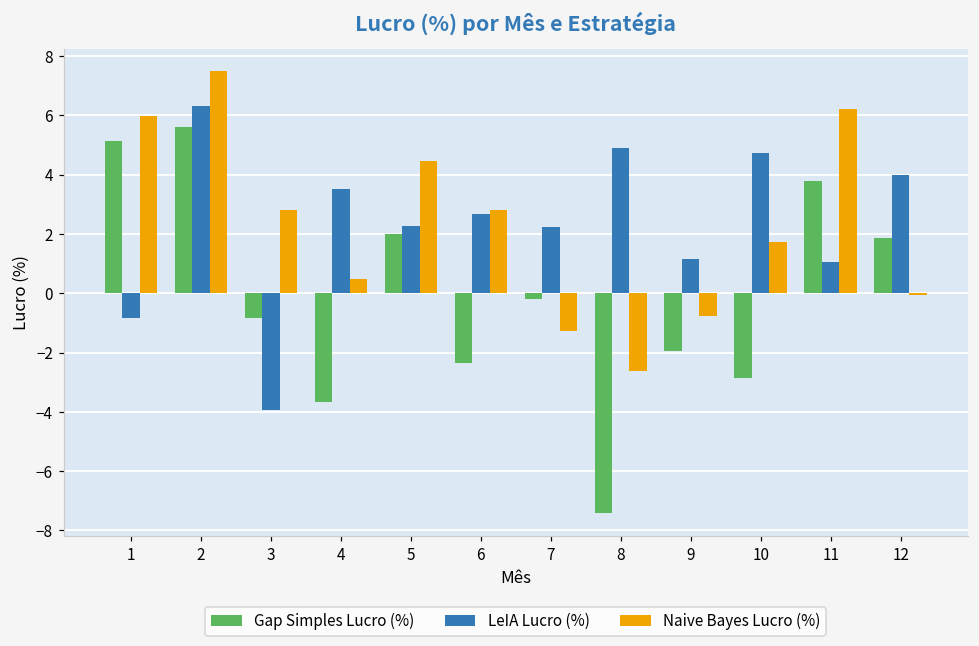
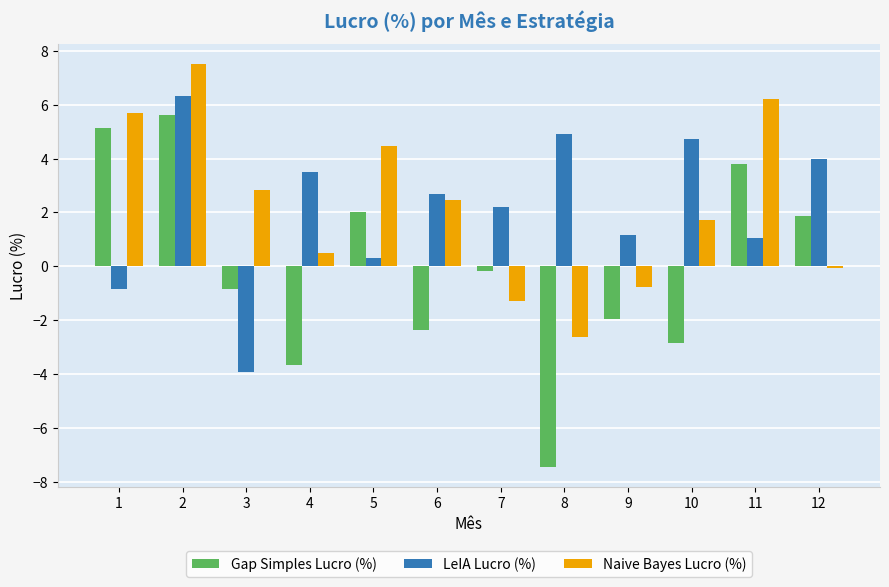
  {
    "Gap Simples Lucro (%)": {
      "1": 5.1,
      "2": 5.6,
      "3": -0.8,
      "4": -3.7,
      "5": 2.0,
      "6": -2.4,
      "7": -0.2,
      "8": -7.4,
      "9": -2.0,
      "10": -2.9,
      "11": 3.8,
      "12": 1.9
    },
    "LeIA Lucro (%)": {
      "1": -0.8,
      "2": 6.3,
      "3": -3.9,
      "4": 3.5,
-     "5": 2.3,
+     "5": 0.3,
      "6": 2.7,
      "7": 2.2,
      "8": 4.9,
      "9": 1.2,
      "10": 4.7,
      "11": 1.0,
      "12": 4.0
    },
    "Naive Bayes Lucro (%)": {
-     "1": 6.0,
+     "1": 5.7,
      "2": 7.5,
      "3": 2.8,
      "4": 0.5,
      "5": 4.5,
-     "6": 2.8,
+     "6": 2.5,
      "7": -1.3,
      "8": -2.6,
      "9": -0.8,
      "10": 1.7,
      "11": 6.2
    }
  }
